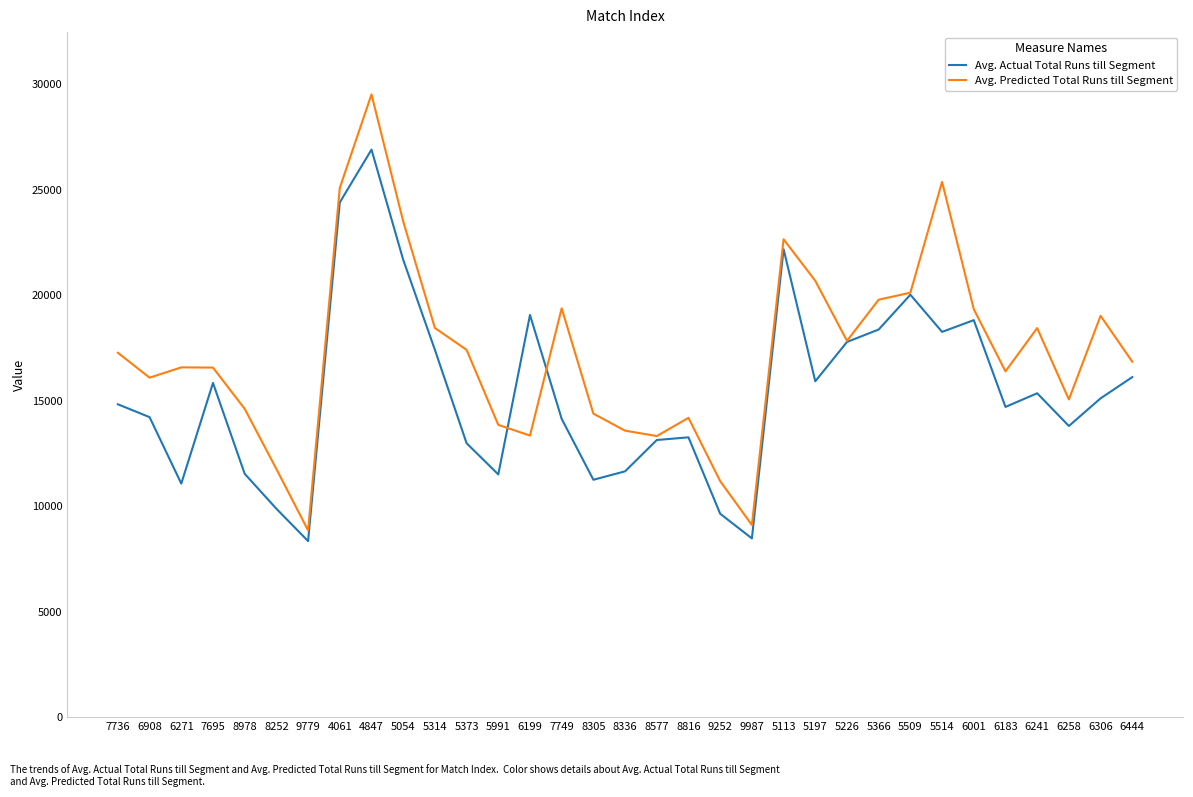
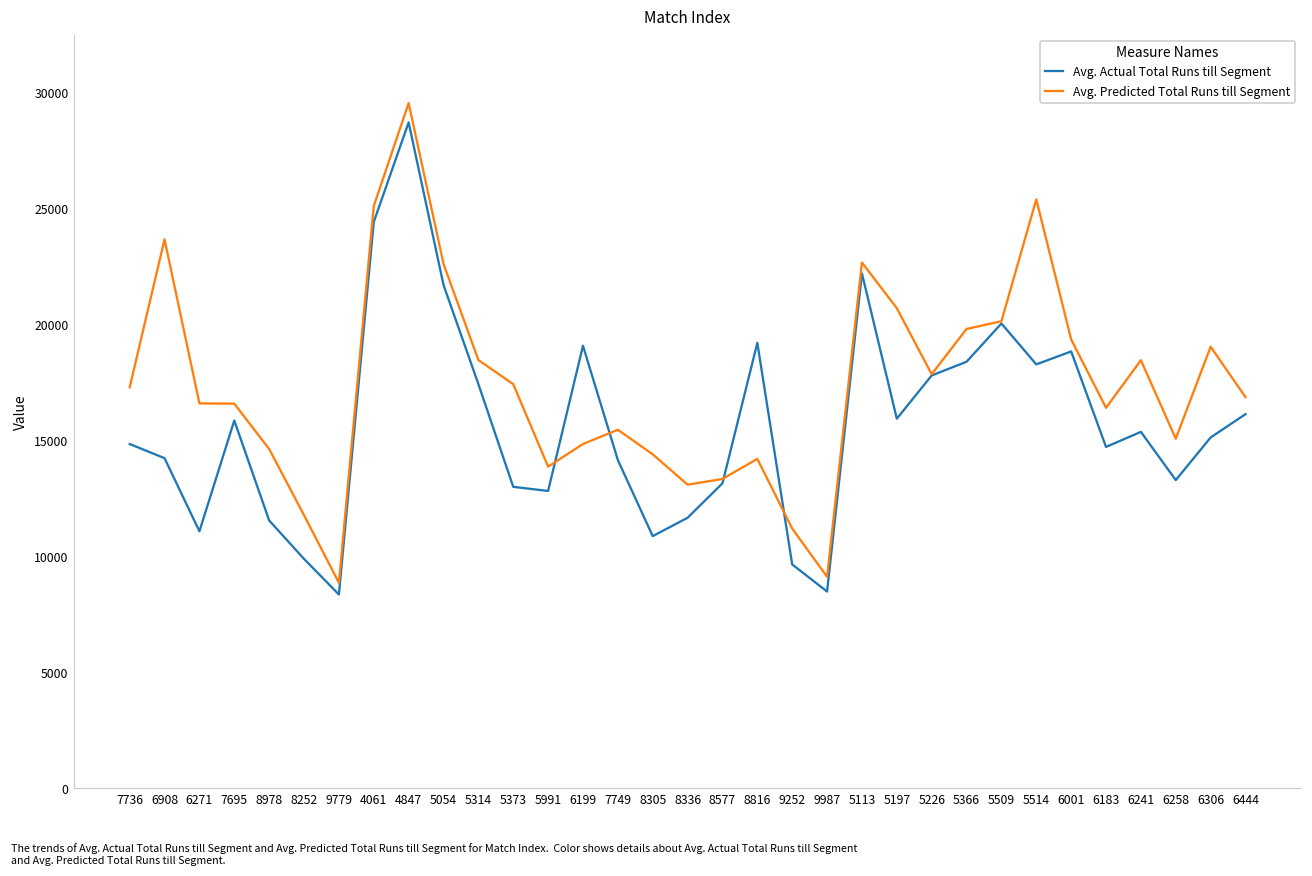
  {
    "Avg. Actual Total Runs till Segment": {
      "7736": 14800,
      "6908": 14200,
      "6271": 11100,
      "7695": 15800,
      "8978": 11500,
      "8252": 9900,
      "9779": 8300,
      "4061": 24400,
-     "4847": 26900,
+     "4847": 28700,
      "5054": 21700,
      "5314": 17400,
      "5373": 13000,
-     "5991": 11500,
+     "5991": 12800,
      "6199": 19100,
      "7749": 14100,
-     "8305": 11300,
+     "8305": 10900,
      "8336": 11700,
      "8577": 13100,
-     "8816": 13300,
+     "8816": 19200,
      "9252": 9600,
      "9987": 8500,
      "5113": 22200,
      "5197": 15900,
      "5366": 18400,
      "5514": 18300,
      "6001": 18800,
      "6183": 14700,
      "6241": 15400,
-     "6258": 13800,
+     "6258": 13300,
      "6306": 15100,
      "6444": 16100
    },
    "Avg. Predicted Total Runs till Segment": {
      "7736": 17300,
-     "6908": 16100,
+     "6908": 23600,
      "6271": 16600,
      "7695": 16600,
      "8978": 14600,
      "8252": 11800,
      "9779": 8900,
      "4061": 25100,
      "4847": 29500,
-     "5054": 23500,
+     "5054": 22600,
      "5314": 18400,
      "5373": 17400,
      "5991": 13900,
-     "6199": 13300,
-     "7749": 19400,
+     "6199": 14800,
+     "7749": 15400,
      "8305": 14400,
-     "8336": 13600,
+     "8336": 13100,
      "8577": 13300,
      "8816": 14200,
      "9252": 11200,
      "9987": 9100,
      "5113": 22600,
      "5197": 20700,
      "5366": 19800,
      "5514": 25400,
      "6001": 19300,
      "6183": 16400,
      "6241": 18400,
      "6258": 15100,
      "6306": 19000,
      "6444": 16800
    }
  }
